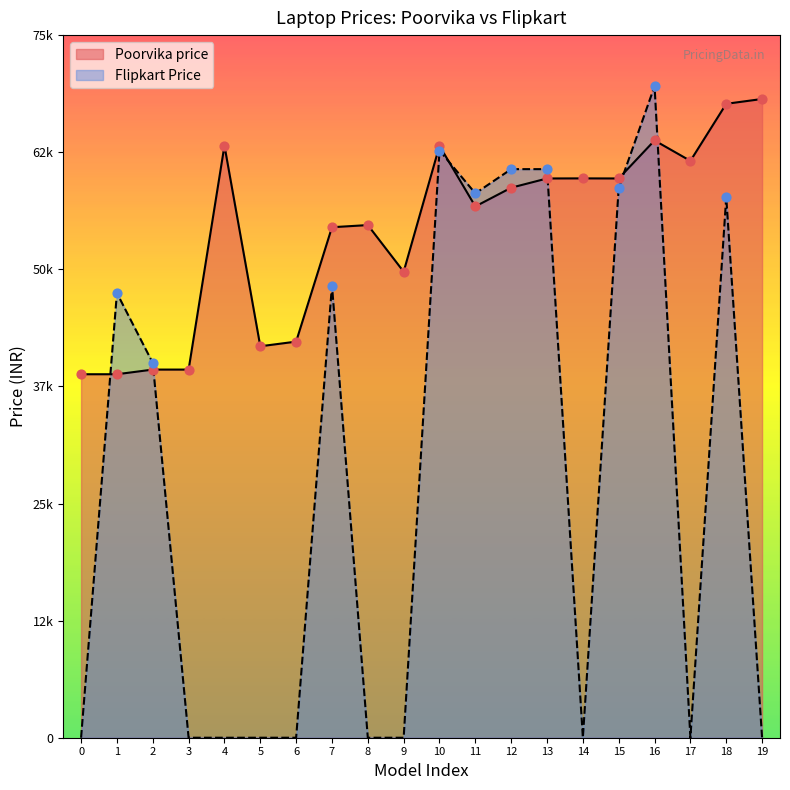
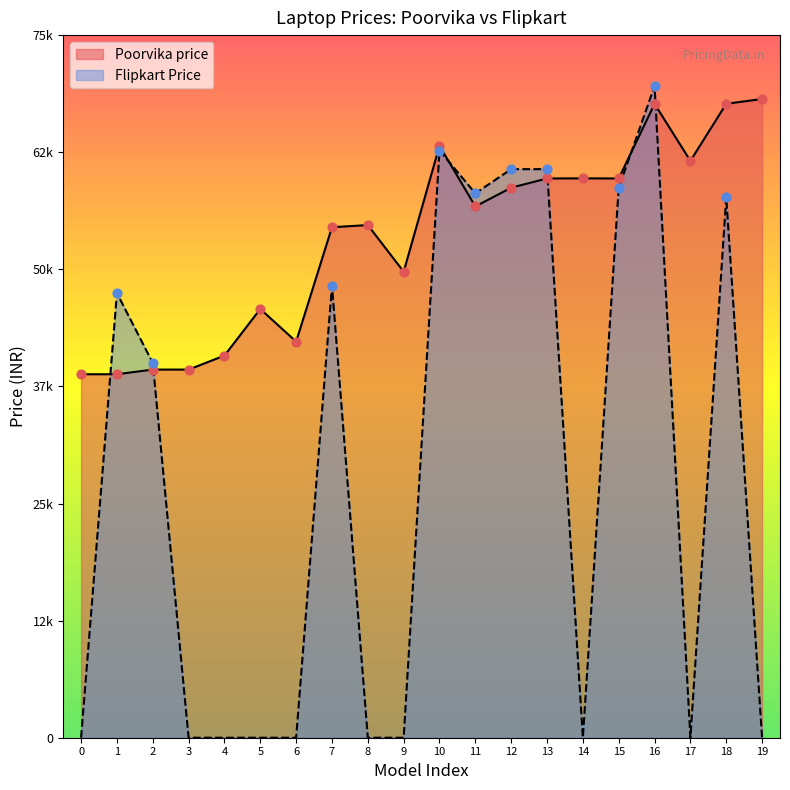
  {
    "Poorvika price": {
      "0": 39000,
      "1": 39000,
      "2": 39000,
      "3": 39000,
-     "4": 64000,
-     "5": 42000,
+     "4": 41000,
+     "5": 46000,
      "6": 42000,
      "7": 55000,
      "8": 55000,
      "9": 50000,
      "10": 63000,
      "11": 57000,
      "12": 59000,
      "13": 60000,
      "14": 60000,
      "15": 60000,
-     "16": 64000,
+     "16": 68000,
      "17": 62000,
      "18": 68000,
      "19": 69000
    }
  }
